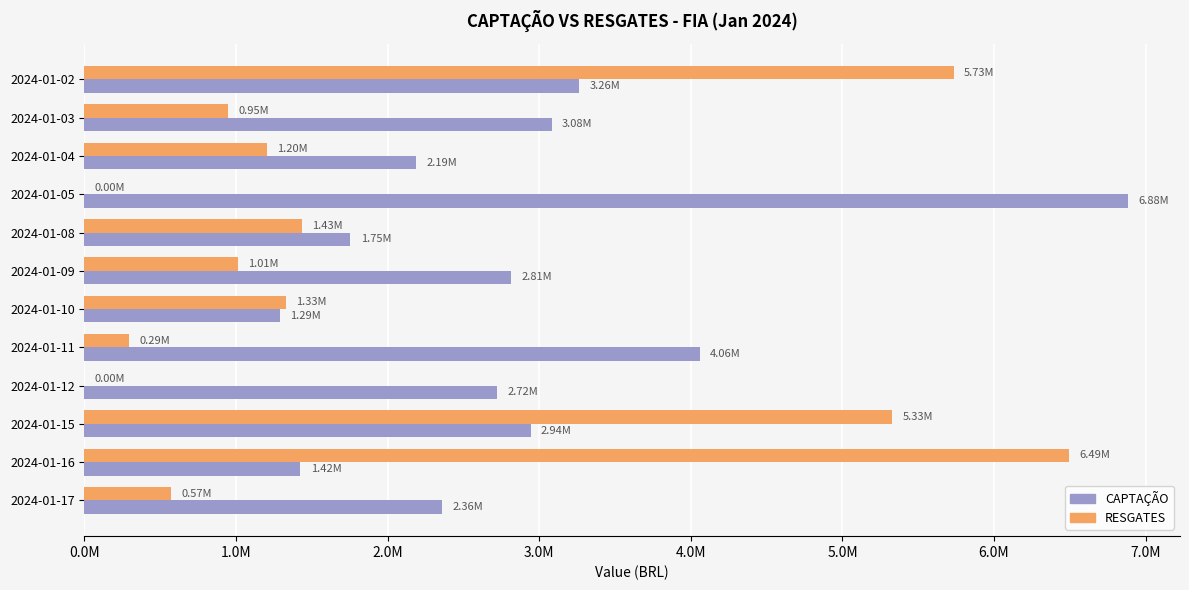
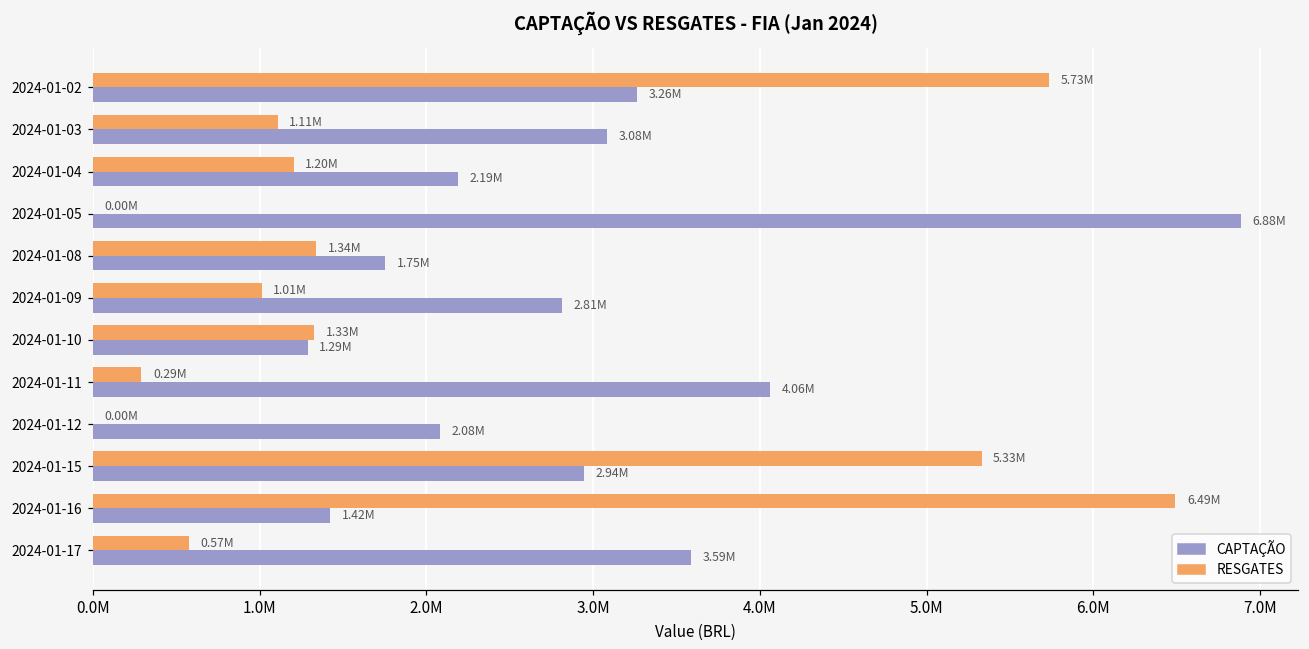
  {
    "CAPTAÇÃO": {
      "2024-01-02": "3.26M",
      "2024-01-03": "3.08M",
      "2024-01-04": "2.19M",
      "2024-01-05": "6.88M",
      "2024-01-08": "1.75M",
      "2024-01-09": "2.81M",
      "2024-01-10": "1.29M",
      "2024-01-11": "4.06M",
-     "2024-01-12": "2.72M",
+     "2024-01-12": "2.08M",
      "2024-01-15": "2.94M",
      "2024-01-16": "1.42M",
-     "2024-01-17": "2.36M"
+     "2024-01-17": "3.59M"
    },
    "RESGATES": {
      "2024-01-02": "5.73M",
-     "2024-01-03": "0.95M",
+     "2024-01-03": "1.11M",
      "2024-01-04": "1.20M",
      "2024-01-05": "0.00M",
-     "2024-01-08": "1.43M",
+     "2024-01-08": "1.34M",
      "2024-01-09": "1.01M",
      "2024-01-10": "1.33M",
      "2024-01-11": "0.29M",
      "2024-01-12": "0.00M",
      "2024-01-15": "5.33M",
      "2024-01-16": "6.49M",
      "2024-01-17": "0.57M"
    }
  }
